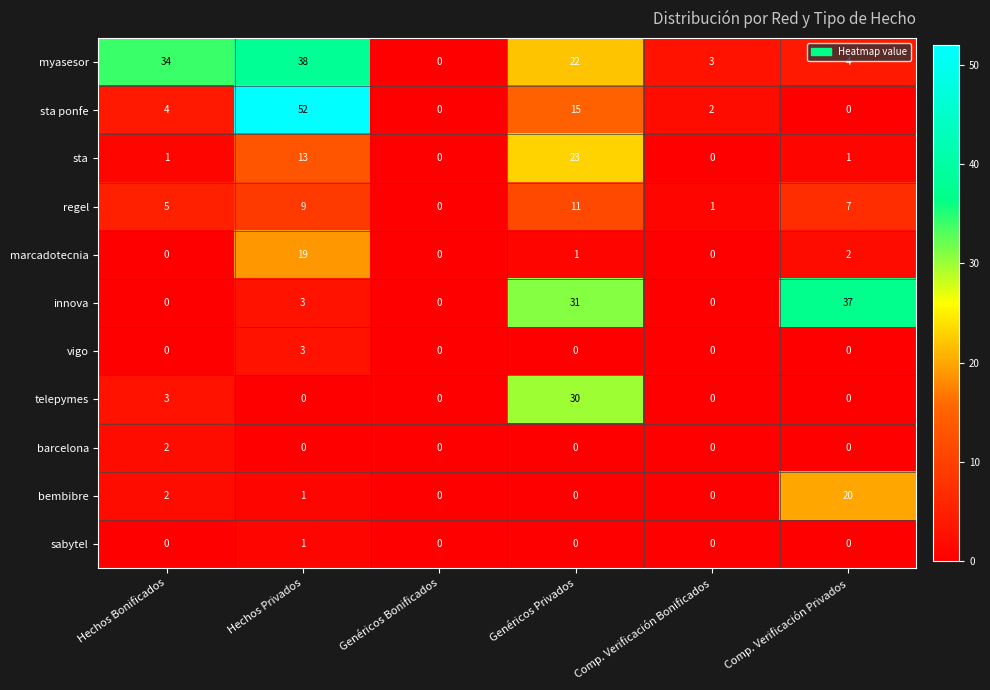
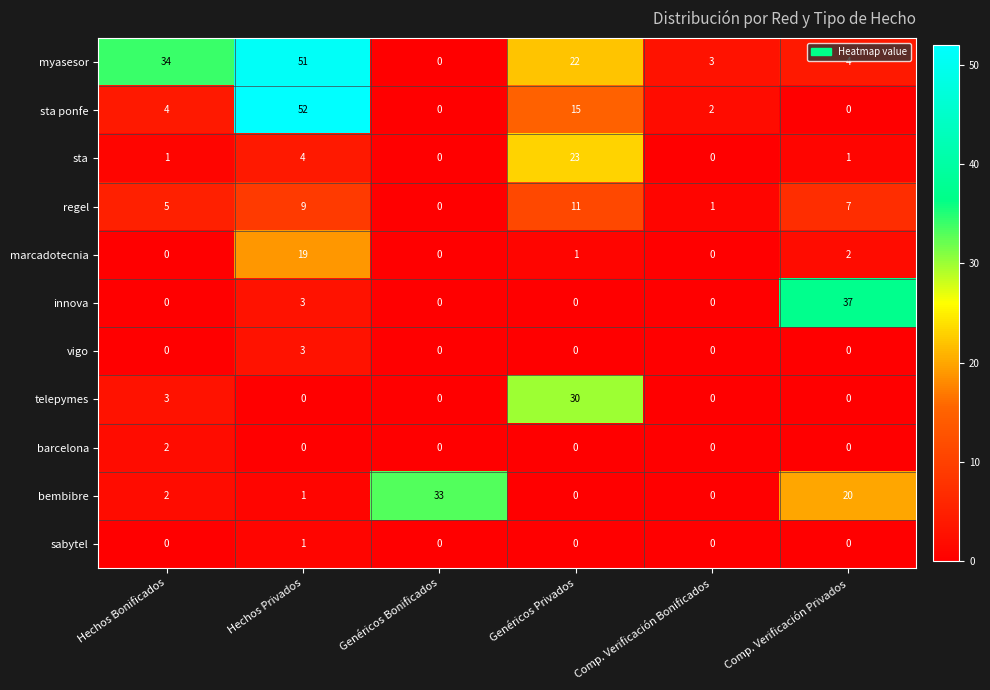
  {
    "myasesor": {
      "Hechos Bonificados": 34,
-     "Hechos Privados": 38,
+     "Hechos Privados": 51,
      "Genéricos Bonificados": 0,
      "Genéricos Privados": 22,
      "Comp. Verificación Bonificados": 3
    },
    "sta ponfe": {
      "Hechos Bonificados": 4,
      "Hechos Privados": 52,
      "Genéricos Bonificados": 0,
      "Genéricos Privados": 15,
      "Comp. Verificación Bonificados": 2,
      "Comp. Verificación Privados": 0
    },
    "sta": {
      "Hechos Bonificados": 1,
-     "Hechos Privados": 13,
+     "Hechos Privados": 4,
      "Genéricos Bonificados": 0,
      "Genéricos Privados": 23,
      "Comp. Verificación Bonificados": 0,
      "Comp. Verificación Privados": 1
    },
    "regel": {
      "Hechos Bonificados": 5,
      "Hechos Privados": 9,
      "Genéricos Bonificados": 0,
      "Genéricos Privados": 11,
      "Comp. Verificación Bonificados": 1,
      "Comp. Verificación Privados": 7
    },
    "marcadotecnia": {
      "Hechos Bonificados": 0,
      "Hechos Privados": 19,
      "Genéricos Bonificados": 0,
      "Genéricos Privados": 1,
      "Comp. Verificación Bonificados": 0,
      "Comp. Verificación Privados": 2
    },
    "innova": {
      "Hechos Bonificados": 0,
      "Hechos Privados": 3,
      "Genéricos Bonificados": 0,
-     "Genéricos Privados": 31,
+     "Genéricos Privados": 0,
      "Comp. Verificación Bonificados": 0,
      "Comp. Verificación Privados": 37
    },
    "vigo": {
      "Hechos Bonificados": 0,
      "Hechos Privados": 3,
      "Genéricos Bonificados": 0,
      "Genéricos Privados": 0,
      "Comp. Verificación Bonificados": 0,
      "Comp. Verificación Privados": 0
    },
    "telepymes": {
      "Hechos Bonificados": 3,
      "Hechos Privados": 0,
      "Genéricos Bonificados": 0,
      "Genéricos Privados": 30,
      "Comp. Verificación Bonificados": 0,
      "Comp. Verificación Privados": 0
    },
    "barcelona": {
      "Hechos Bonificados": 2,
      "Hechos Privados": 0,
      "Genéricos Bonificados": 0,
      "Genéricos Privados": 0,
      "Comp. Verificación Bonificados": 0,
      "Comp. Verificación Privados": 0
    },
    "bembibre": {
      "Hechos Bonificados": 2,
      "Hechos Privados": 1,
-     "Genéricos Bonificados": 0,
+     "Genéricos Bonificados": 33,
      "Genéricos Privados": 0,
      "Comp. Verificación Bonificados": 0,
      "Comp. Verificación Privados": 20
    },
    "sabytel": {
      "Hechos Bonificados": 0,
      "Hechos Privados": 1,
      "Genéricos Bonificados": 0,
      "Genéricos Privados": 0,
      "Comp. Verificación Bonificados": 0,
      "Comp. Verificación Privados": 0
    }
  }
